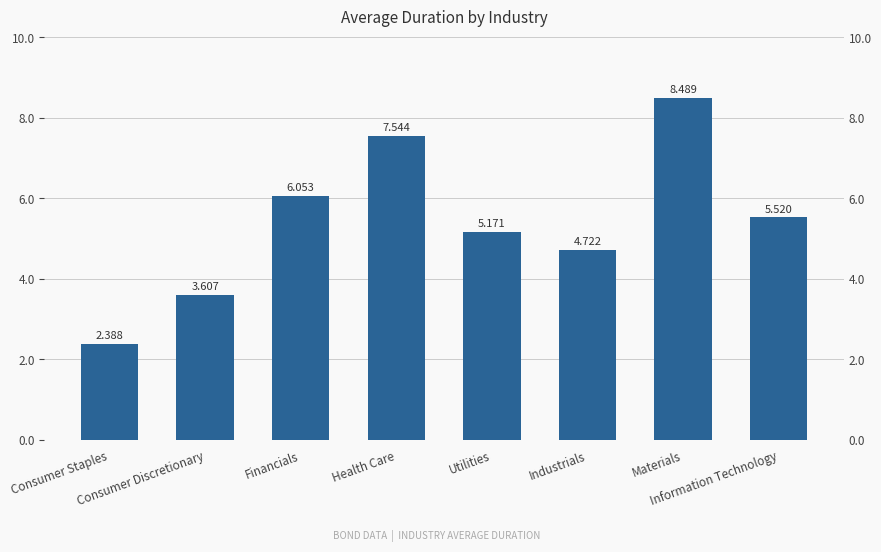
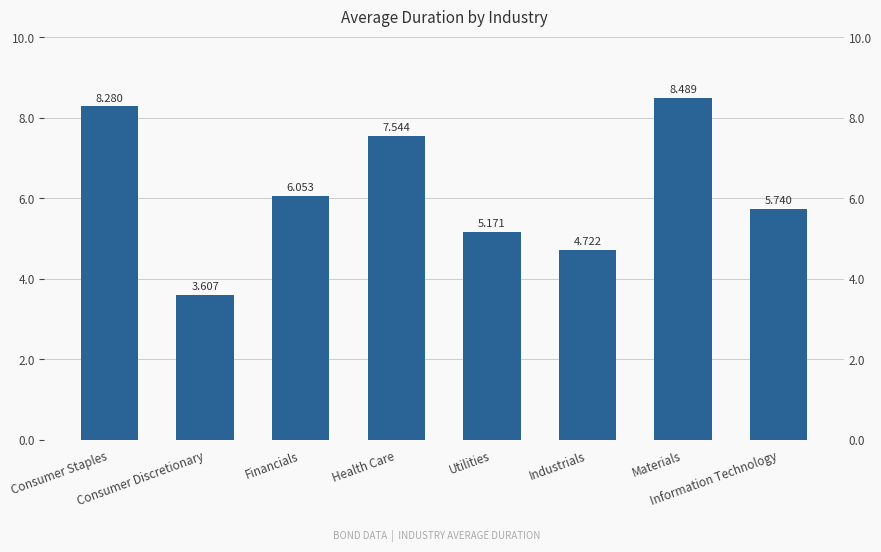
  {
-   "Consumer Staples": 2.388,
+   "Consumer Staples": 8.280,
    "Consumer Discretionary": 3.607,
    "Financials": 6.053,
    "Health Care": 7.544,
    "Utilities": 5.171,
    "Industrials": 4.722,
    "Materials": 8.489,
-   "Information Technology": 5.520
+   "Information Technology": 5.740
  }
